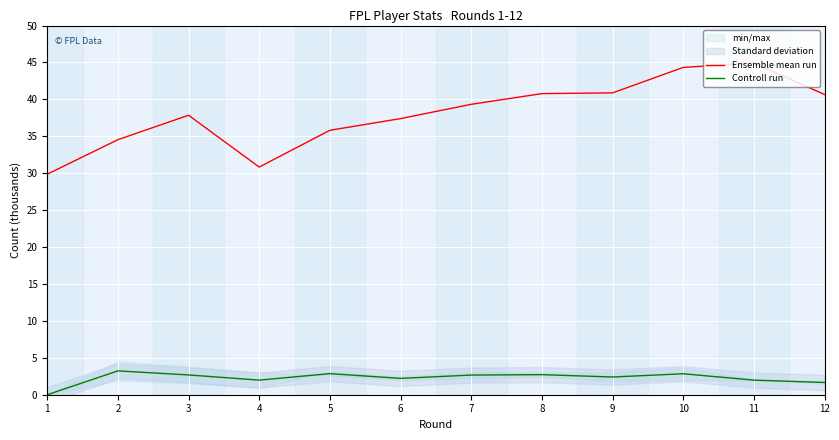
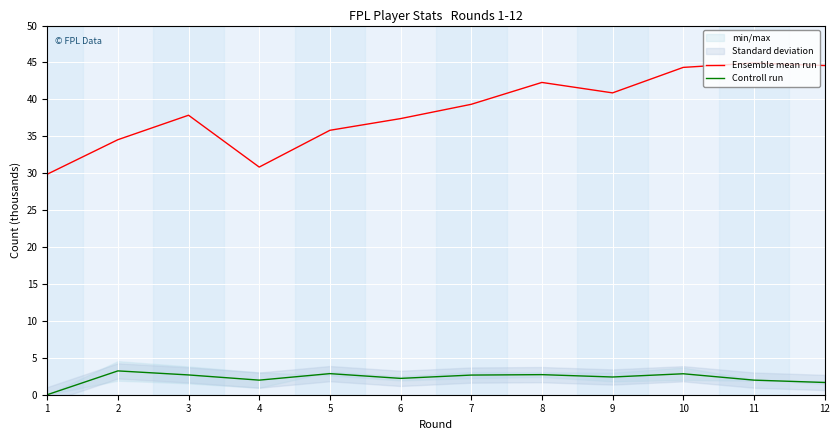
  {
    "Ensemble mean run": {
      "1": 30,
      "2": 35,
      "3": 38,
      "4": 31,
      "5": 36,
      "6": 37,
      "7": 39,
-     "8": 41,
+     "8": 42,
      "9": 41,
      "10": 44,
-     "12": 41
+     "12": 45
    },
    "Controll run": {
      "2": 3,
      "3": 3,
      "4": 2,
      "7": 3,
      "9": 2,
      "10": 3
    }
  }
